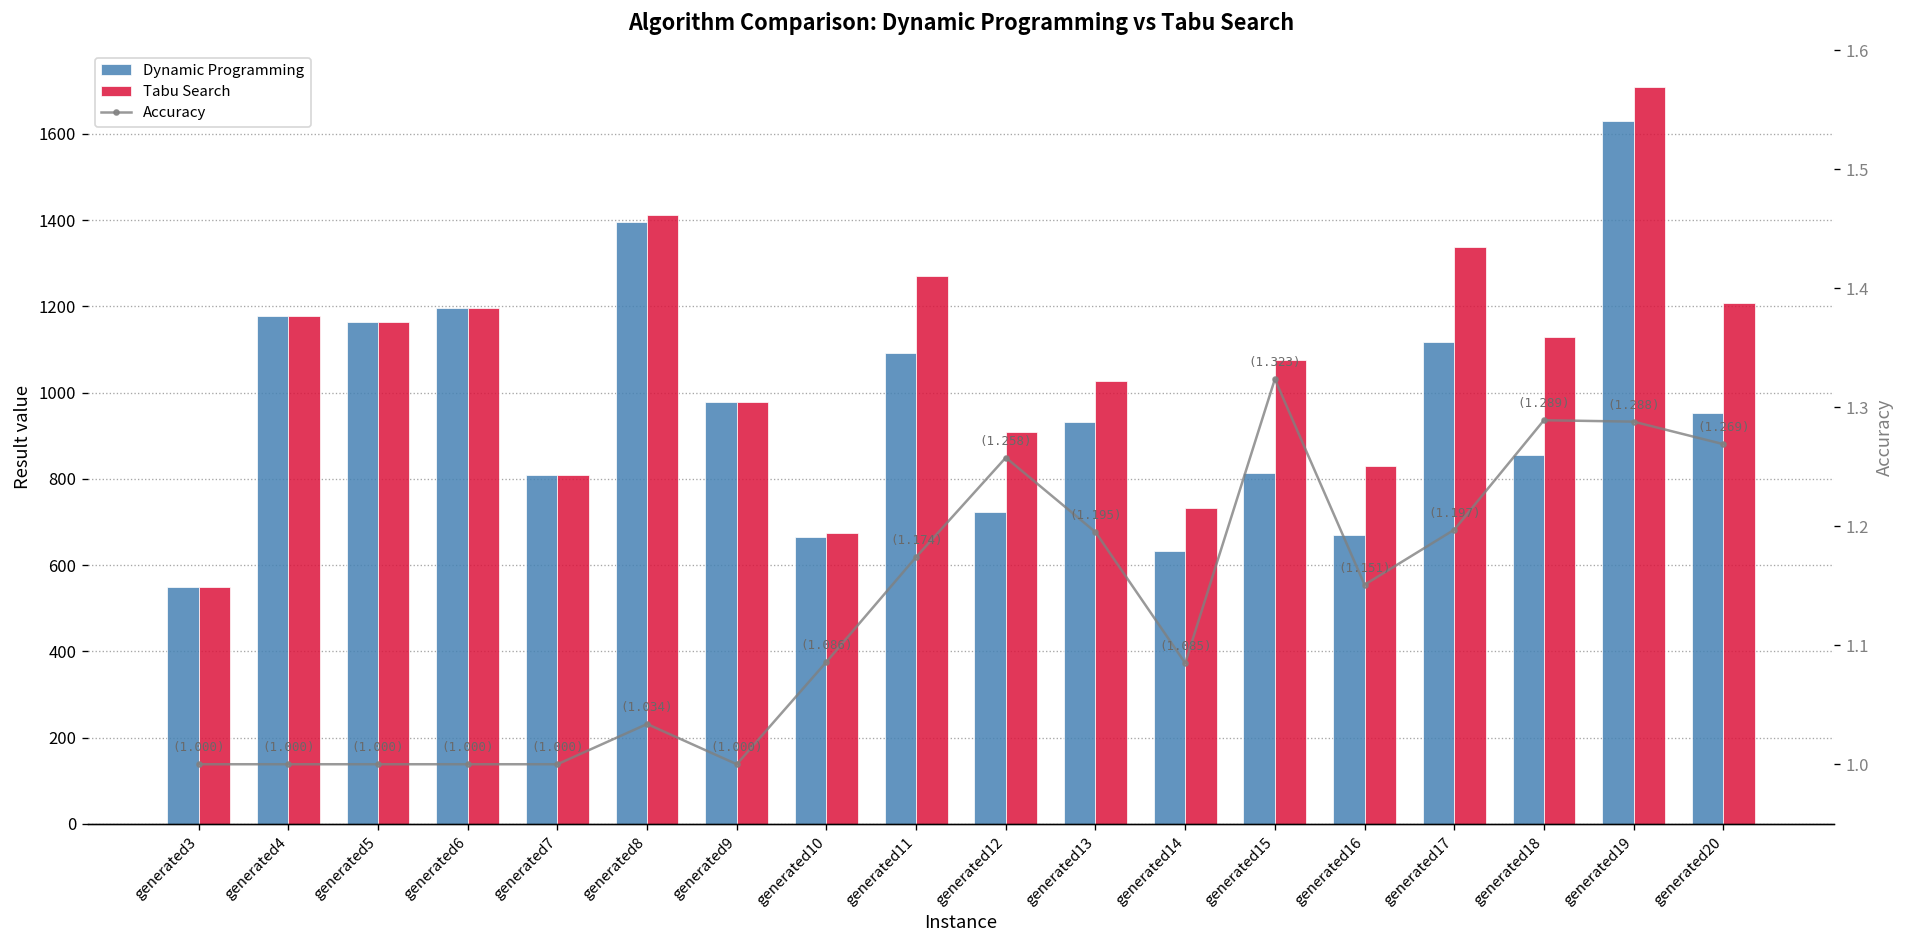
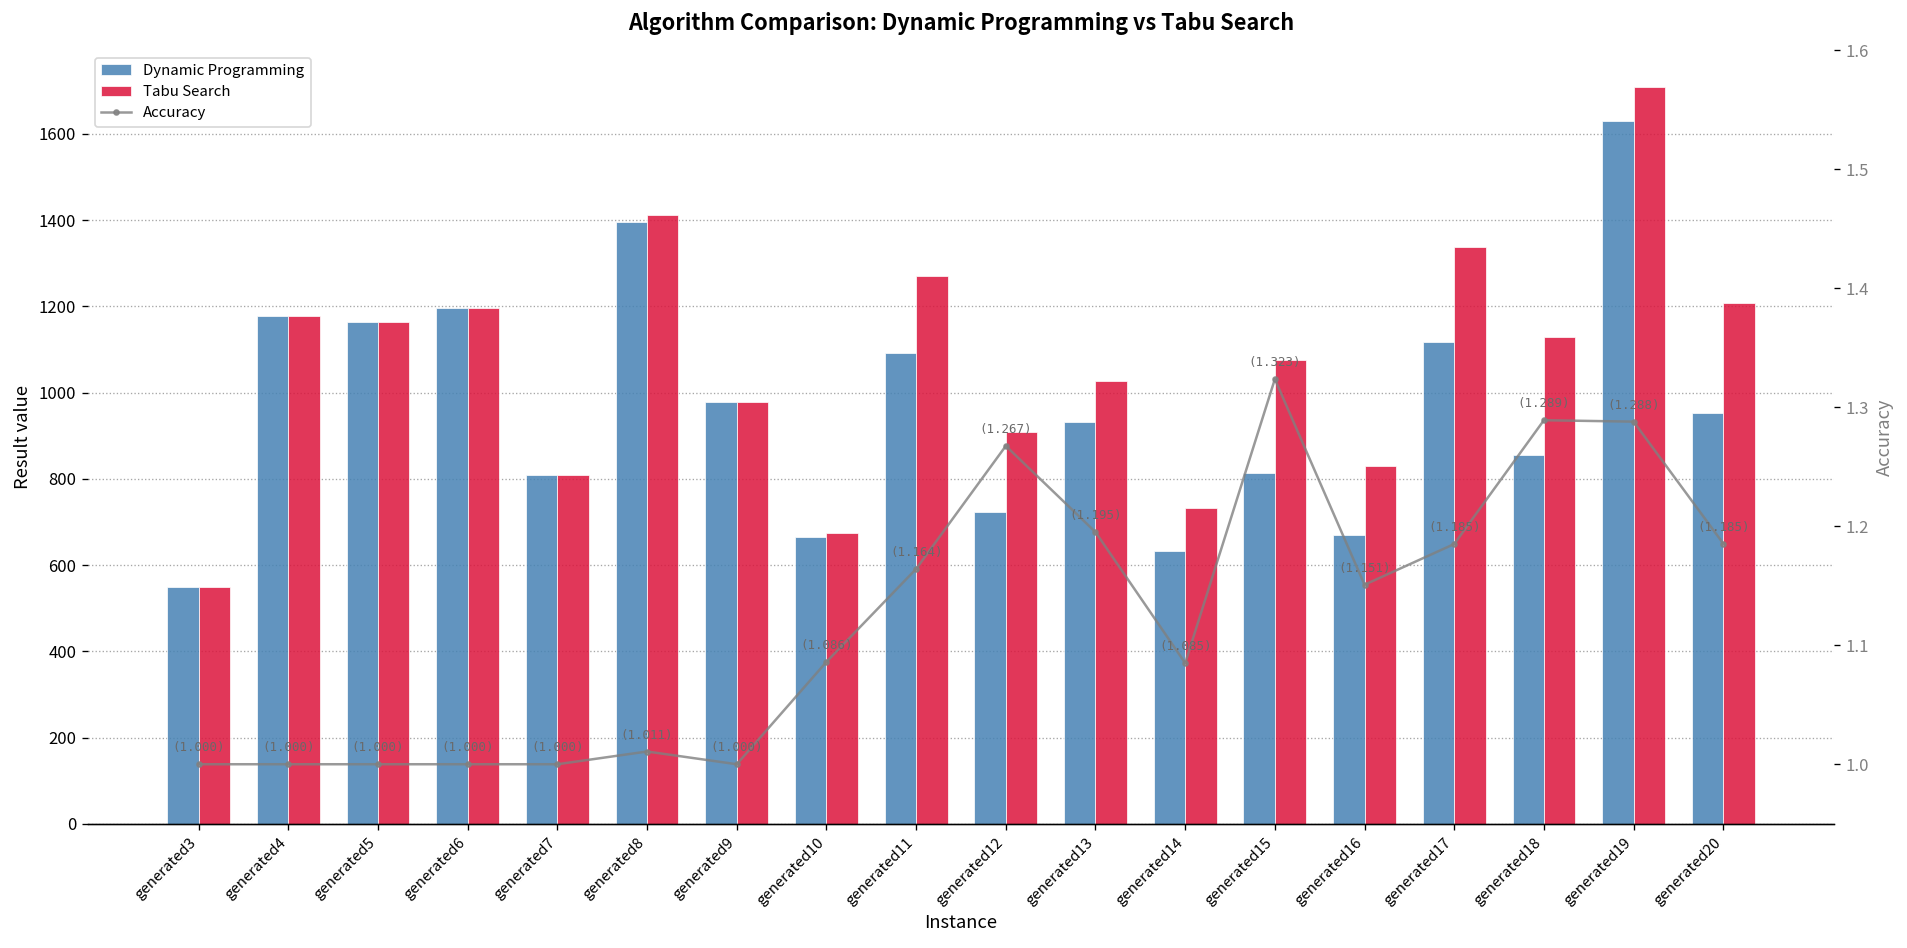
  {
    "Accuracy": {
      "generated3": "(1.000)",
      "generated4": "(1.000)",
      "generated5": "(1.000)",
      "generated6": "(1.000)",
      "generated7": "(1.000)",
-     "generated8": "(1.034)",
+     "generated8": "(1.011)",
      "generated9": "(1.000)",
      "generated10": "(1.086)",
-     "generated11": "(1.174)",
-     "generated12": "(1.258)",
+     "generated11": "(1.164)",
+     "generated12": "(1.267)",
      "generated13": "(1.195)",
      "generated14": "(1.085)",
      "generated15": "(1.323)",
      "generated16": "(1.151)",
-     "generated17": "(1.197)",
+     "generated17": "(1.185)",
      "generated18": "(1.289)",
      "generated19": "(1.288)",
-     "generated20": "(1.269)"
+     "generated20": "(1.185)"
    }
  }
